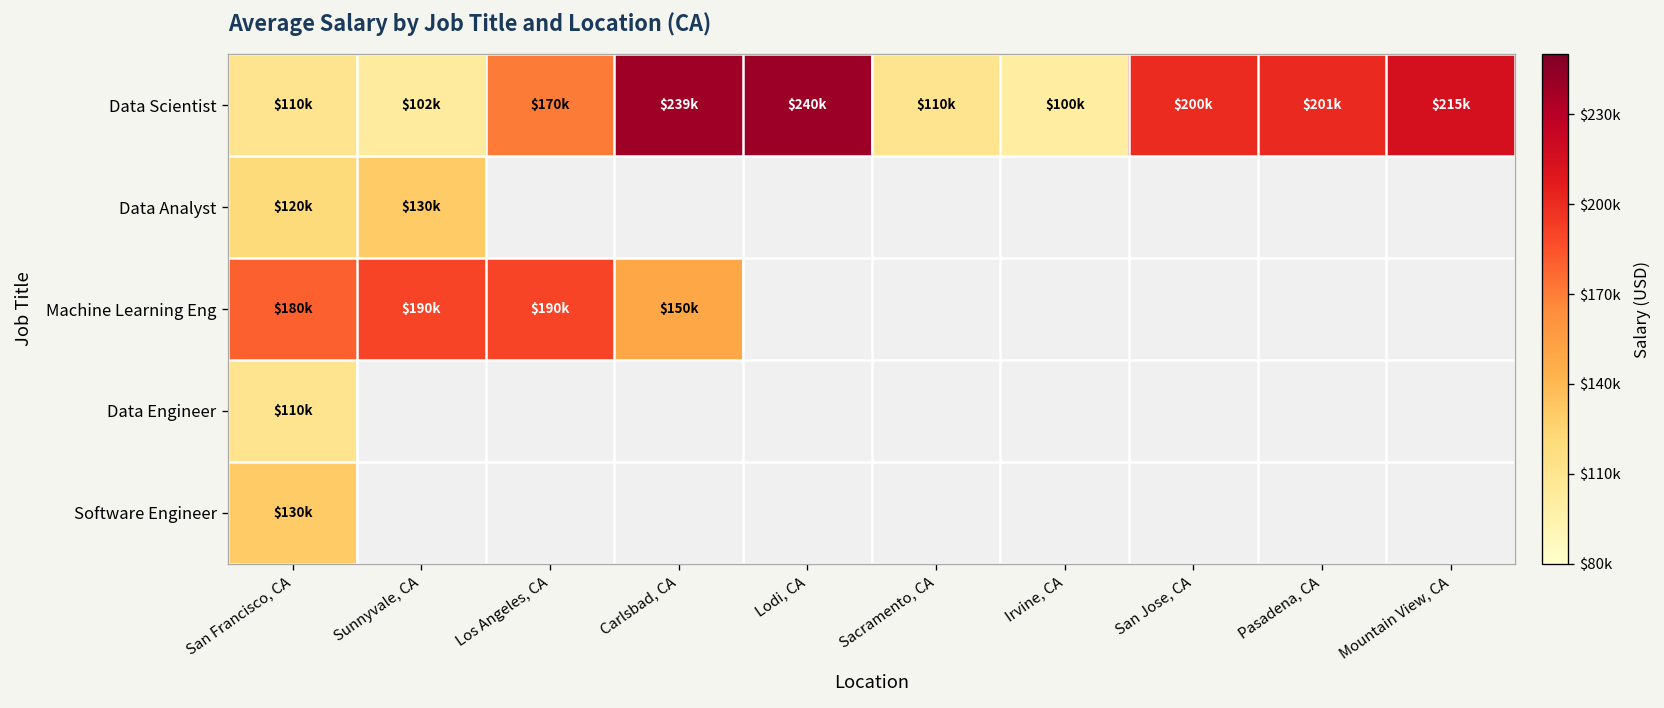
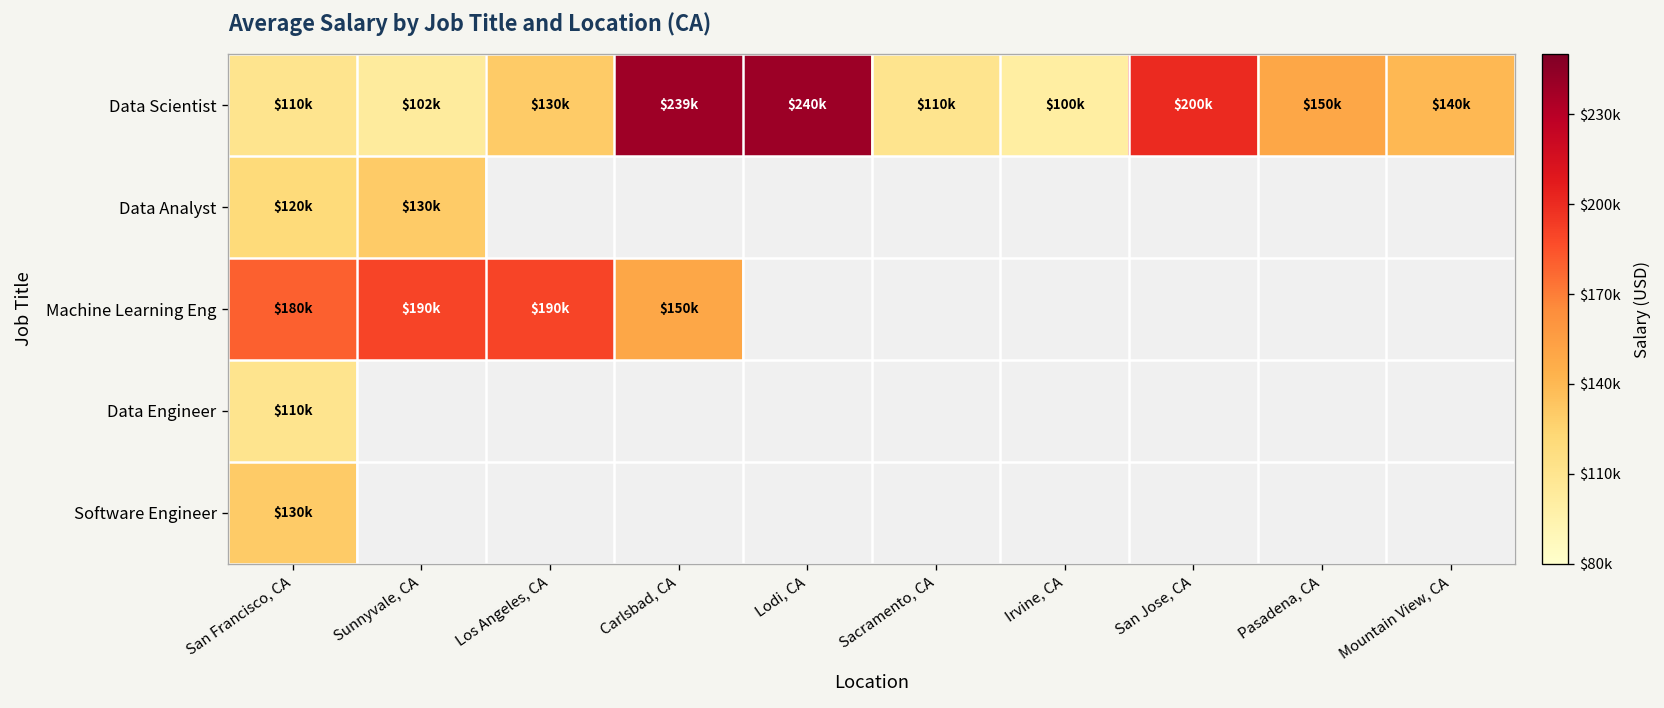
  {
    "Data Scientist": {
      "San Francisco, CA": "$110k",
      "Sunnyvale, CA": "$102k",
-     "Los Angeles, CA": "$170k",
+     "Los Angeles, CA": "$130k",
      "Carlsbad, CA": "$239k",
      "Lodi, CA": "$240k",
      "Sacramento, CA": "$110k",
      "Irvine, CA": "$100k",
      "San Jose, CA": "$200k",
-     "Pasadena, CA": "$201k",
-     "Mountain View, CA": "$215k"
+     "Pasadena, CA": "$150k",
+     "Mountain View, CA": "$140k"
    },
    "Data Analyst": {
      "San Francisco, CA": "$120k",
      "Sunnyvale, CA": "$130k"
    },
    "Machine Learning Eng": {
      "San Francisco, CA": "$180k",
      "Sunnyvale, CA": "$190k",
      "Los Angeles, CA": "$190k",
      "Carlsbad, CA": "$150k"
    },
    "Data Engineer": {
      "San Francisco, CA": "$110k"
    },
    "Software Engineer": {
      "San Francisco, CA": "$130k"
    }
  }
